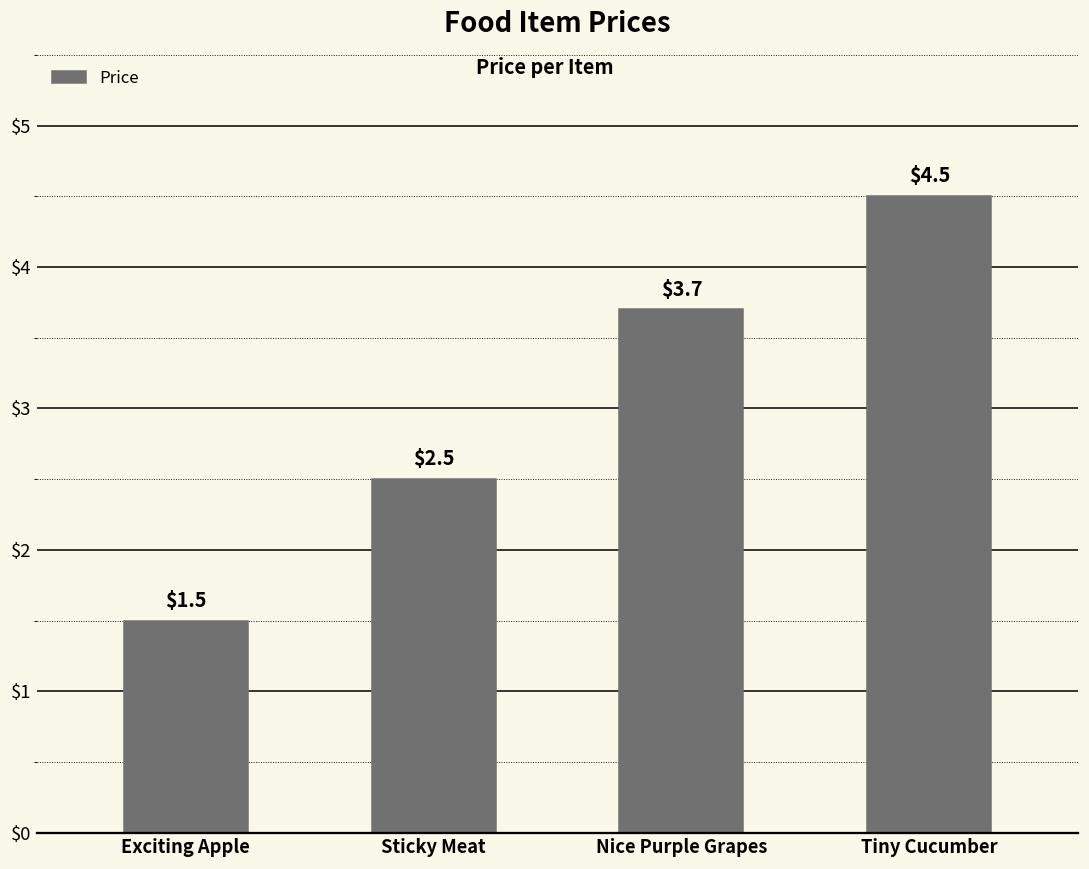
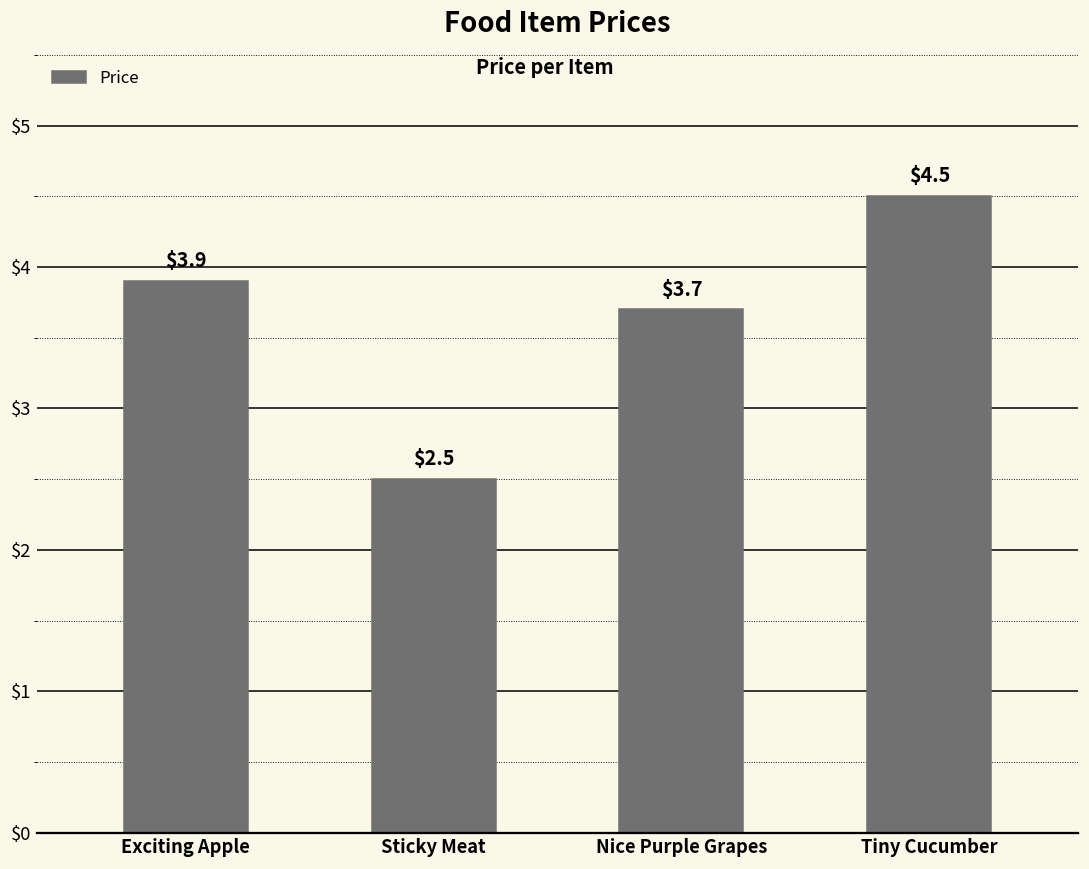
  {
-   "Exciting Apple": "$1.5",
+   "Exciting Apple": "$3.9",
    "Sticky Meat": "$2.5",
    "Nice Purple Grapes": "$3.7",
    "Tiny Cucumber": "$4.5"
  }
